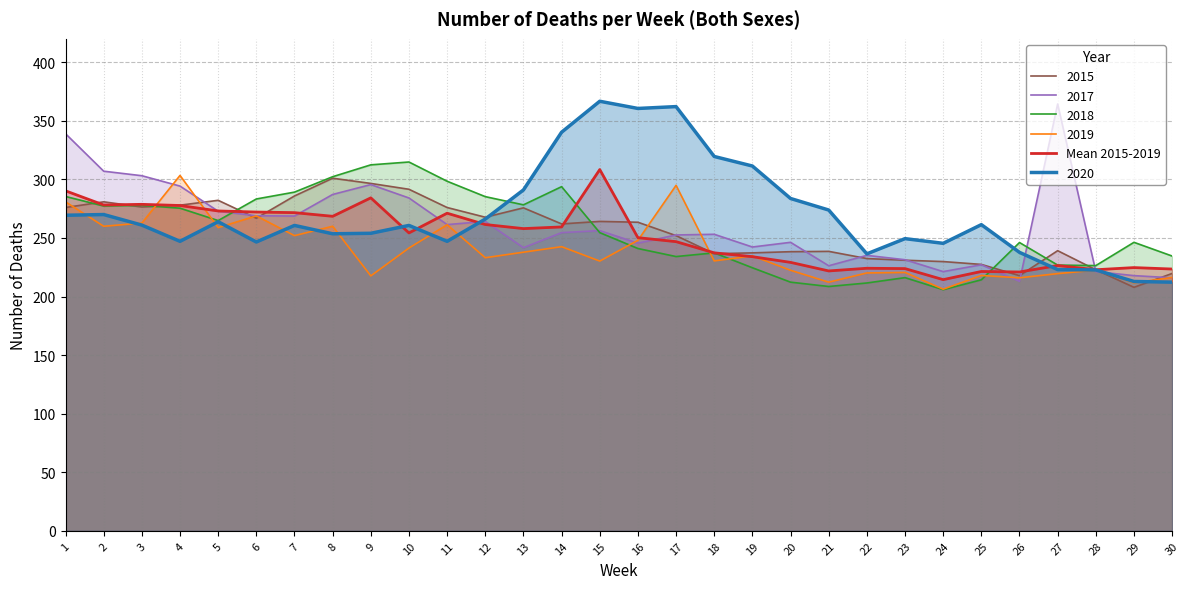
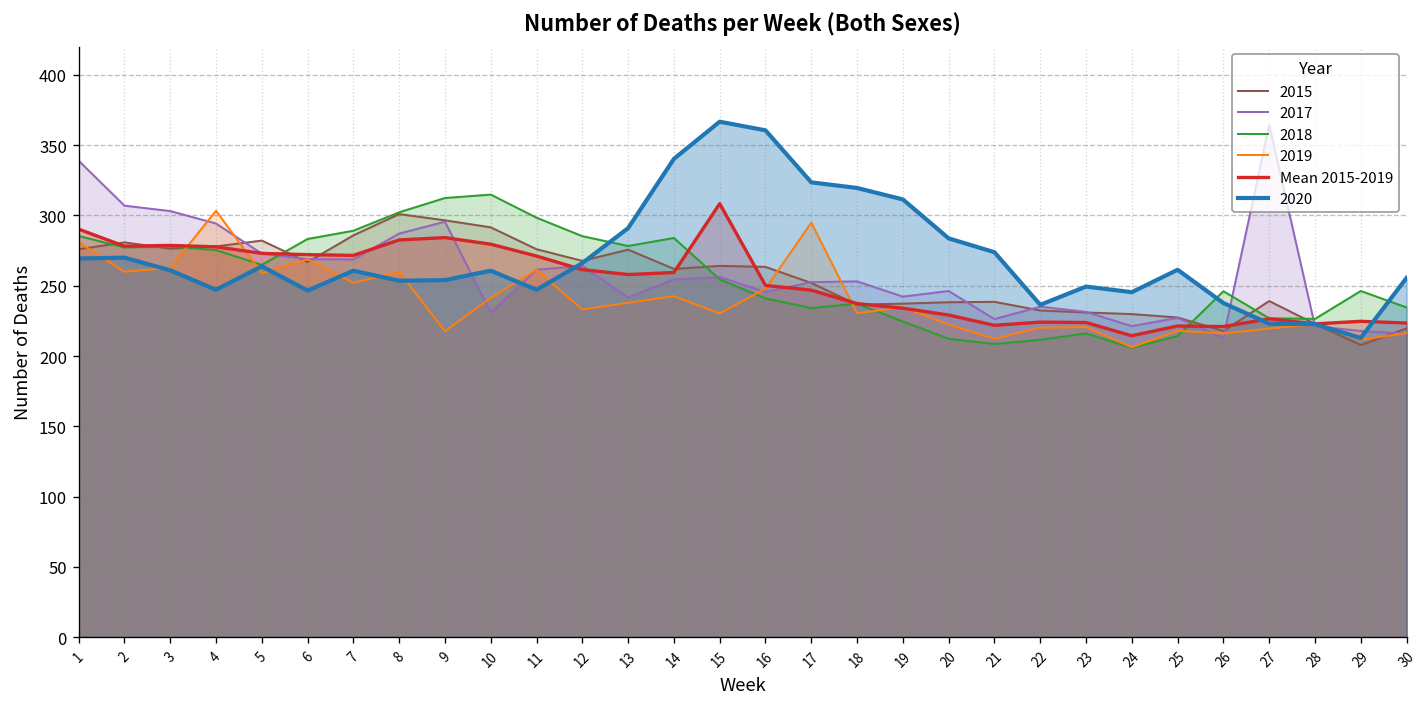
  {
    "2015": {
      "1": 276,
      "2": 281,
      "5": 282,
      "7": 286,
      "10": 292,
      "11": 276,
      "13": 276,
      "14": 262,
      "15": 264,
      "16": 263,
      "19": 237,
      "20": 238,
      "21": 239,
      "22": 232,
      "24": 230,
      "27": 239,
      "29": 208,
      "30": 220
    },
    "2017": {
      "1": 339,
      "2": 307,
      "3": 303,
      "4": 294,
      "7": 269,
      "8": 287,
-     "10": 284,
+     "10": 231,
      "13": 242,
      "14": 255,
      "16": 246,
      "18": 253,
      "19": 242,
      "20": 246,
      "21": 226,
      "24": 221,
      "26": 213,
      "29": 218
    },
    "2018": {
      "1": 285,
      "4": 275,
      "6": 283,
      "7": 289,
      "9": 312,
      "10": 315,
      "11": 298,
      "12": 285,
      "13": 278,
-     "14": 294,
+     "14": 284,
      "16": 241,
      "17": 234,
      "19": 225,
      "20": 212,
      "21": 209,
      "22": 212,
      "23": 216,
      "25": 214,
      "26": 246,
      "28": 226,
      "29": 246,
      "30": 235
    },
    "2019": {
      "1": 281,
      "2": 260,
      "4": 303,
      "5": 259,
      "7": 252,
      "8": 260,
      "9": 218,
      "10": 241,
      "12": 233,
      "13": 238,
      "14": 243,
      "15": 230,
      "16": 248,
      "17": 295,
      "18": 230,
      "20": 222,
      "21": 212,
      "22": 220,
      "23": 221,
      "25": 218,
      "27": 220
    },
    "Mean 2015-2019": {
      "1": 290,
      "6": 272,
      "7": 272,
-     "8": 269,
+     "8": 283,
      "9": 284,
-     "10": 254,
+     "10": 280,
      "11": 271,
      "12": 261,
      "13": 258,
      "14": 259,
      "15": 308,
      "16": 250,
      "17": 247,
      "20": 229,
      "21": 222,
      "22": 224,
      "23": 224,
      "24": 214,
      "25": 221,
      "26": 221,
      "29": 225,
      "30": 223
    },
    "2020": {
      "1": 269,
      "2": 270,
      "4": 247,
      "6": 247,
      "7": 261,
      "8": 254,
      "9": 254,
      "10": 261,
      "11": 247,
      "13": 291,
      "14": 340,
      "15": 367,
      "16": 361,
-     "17": 362,
+     "17": 324,
      "18": 320,
      "19": 311,
      "20": 284,
      "21": 274,
      "23": 249,
      "24": 245,
      "25": 261,
      "26": 238,
      "27": 223,
-     "30": 212
+     "30": 256
    }
  }
